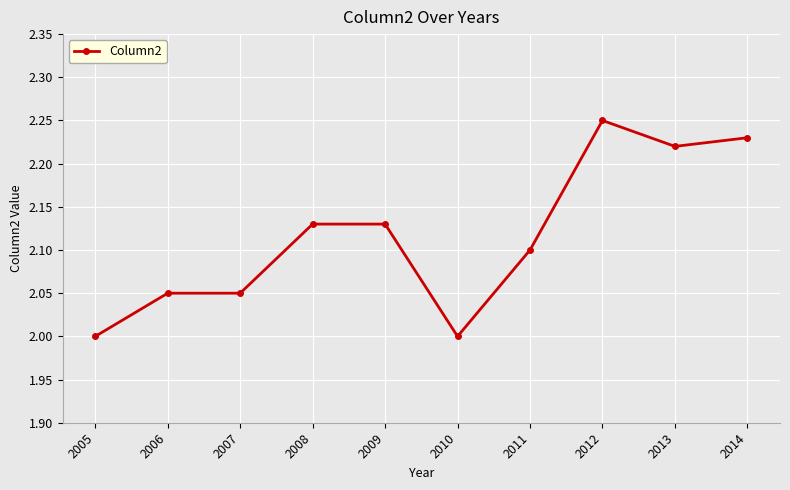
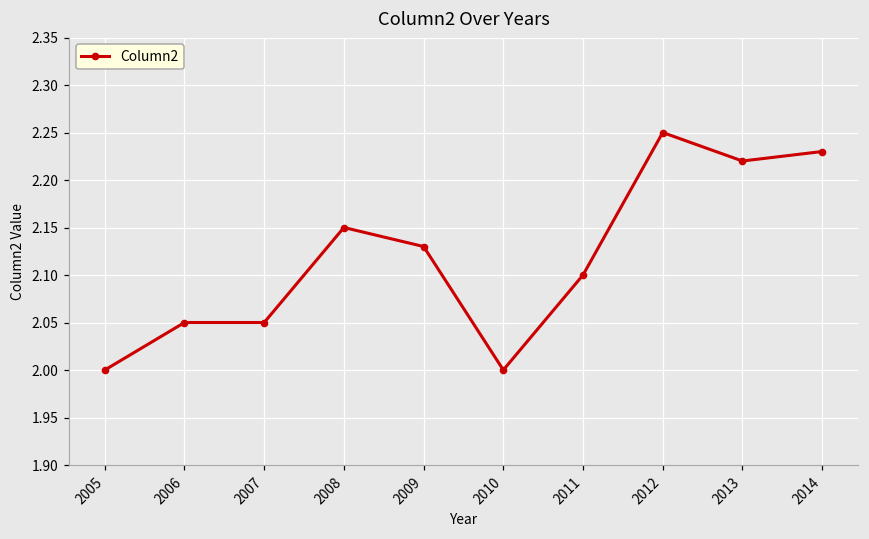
  {
    "2005": 2.00,
    "2006": 2.05,
    "2007": 2.05,
-   "2008": 2.13,
+   "2008": 2.15,
    "2009": 2.13,
    "2010": 2.00,
    "2011": 2.10,
    "2012": 2.25,
    "2013": 2.22,
    "2014": 2.23
  }
